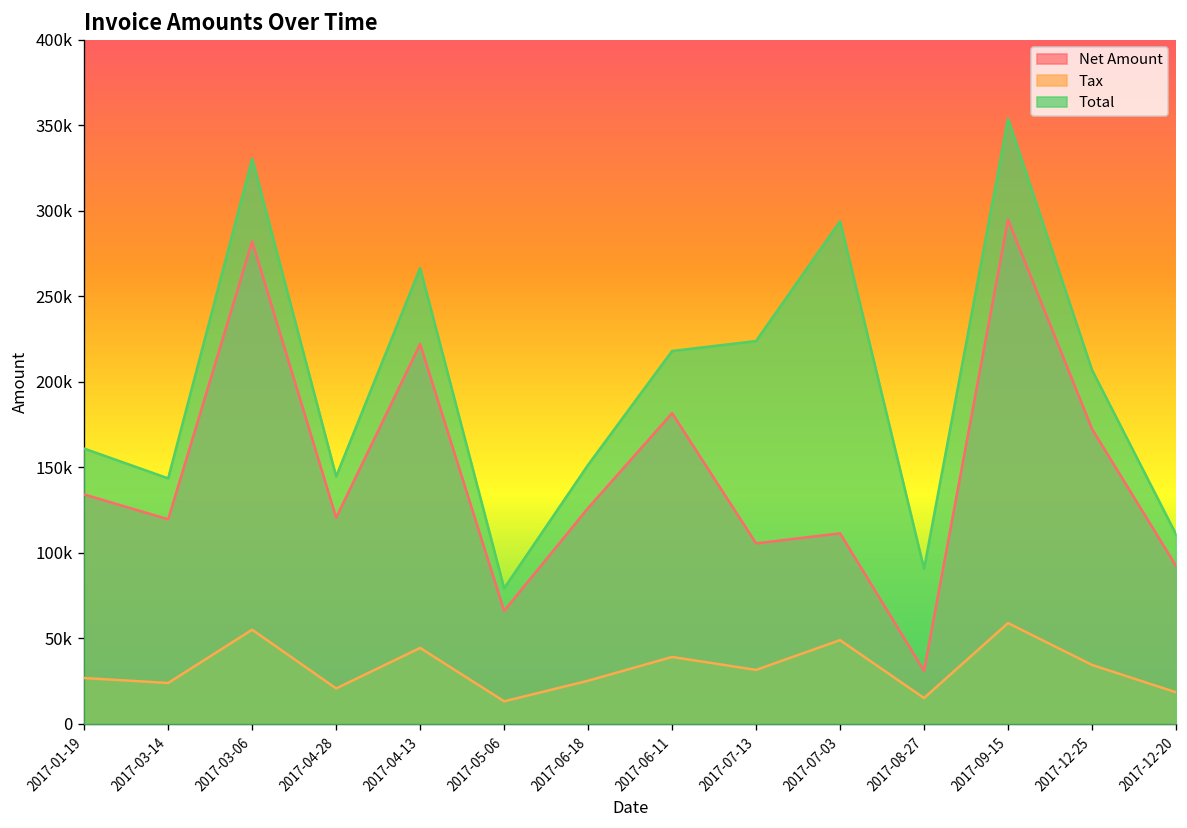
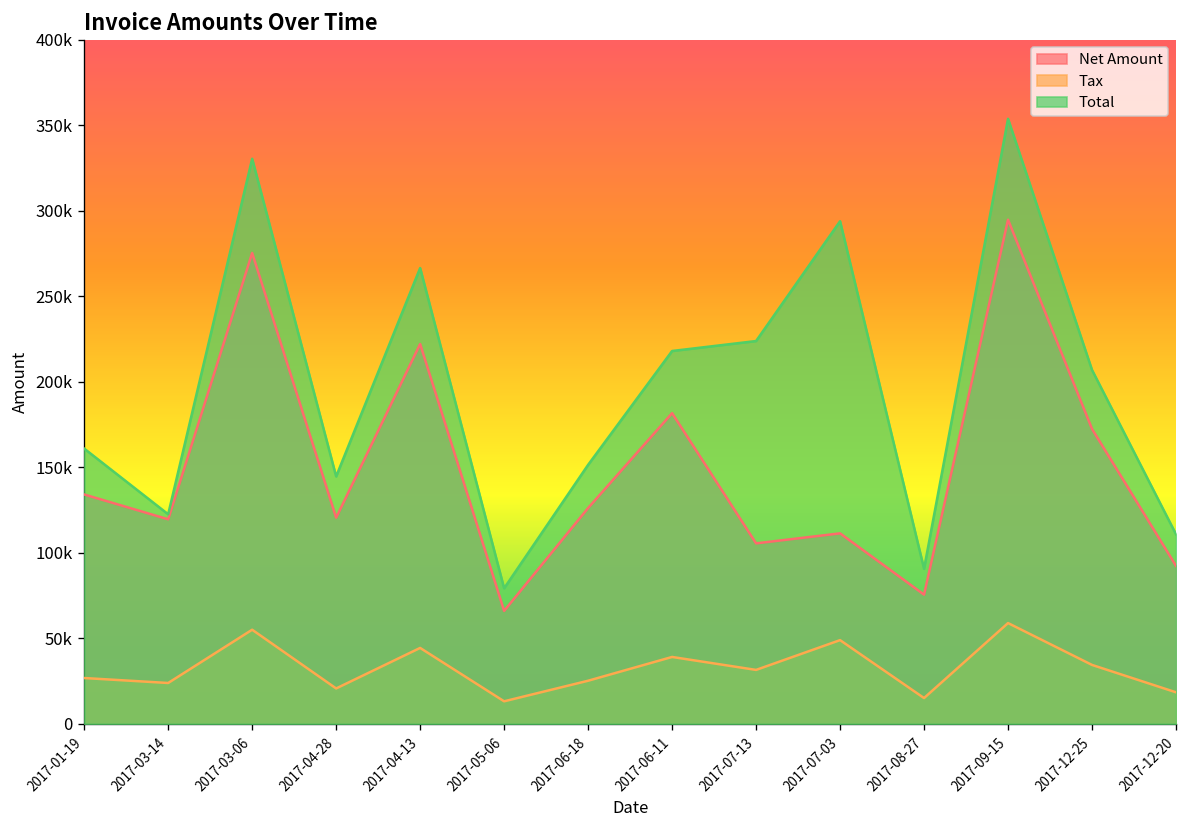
  {
    "Net Amount": {
      "2017-01-19": 134000,
      "2017-03-14": 120000,
-     "2017-03-06": 282000,
+     "2017-03-06": 275000,
      "2017-04-28": 121000,
      "2017-04-13": 222000,
      "2017-05-06": 66000,
      "2017-06-18": 126000,
      "2017-06-11": 182000,
      "2017-07-13": 106000,
      "2017-07-03": 111000,
-     "2017-08-27": 31000,
+     "2017-08-27": 76000,
      "2017-09-15": 295000,
      "2017-12-25": 173000,
      "2017-12-20": 92000
    },
    "Tax": {
      "2017-01-19": 27000,
      "2017-03-14": 24000,
      "2017-03-06": 55000,
      "2017-04-28": 21000,
      "2017-04-13": 44000,
      "2017-05-06": 13000,
      "2017-06-18": 25000,
      "2017-06-11": 39000,
      "2017-07-13": 32000,
      "2017-07-03": 49000,
      "2017-08-27": 15000,
      "2017-09-15": 59000,
      "2017-12-25": 35000,
      "2017-12-20": 18000
    },
    "Total": {
      "2017-01-19": 161000,
-     "2017-03-14": 144000,
+     "2017-03-14": 123000,
      "2017-03-06": 331000,
      "2017-04-28": 145000,
      "2017-04-13": 267000,
      "2017-05-06": 79000,
      "2017-06-18": 152000,
      "2017-06-11": 218000,
      "2017-07-13": 224000,
      "2017-07-03": 294000,
      "2017-08-27": 91000,
      "2017-09-15": 354000,
      "2017-12-25": 207000,
      "2017-12-20": 111000
    }
  }
